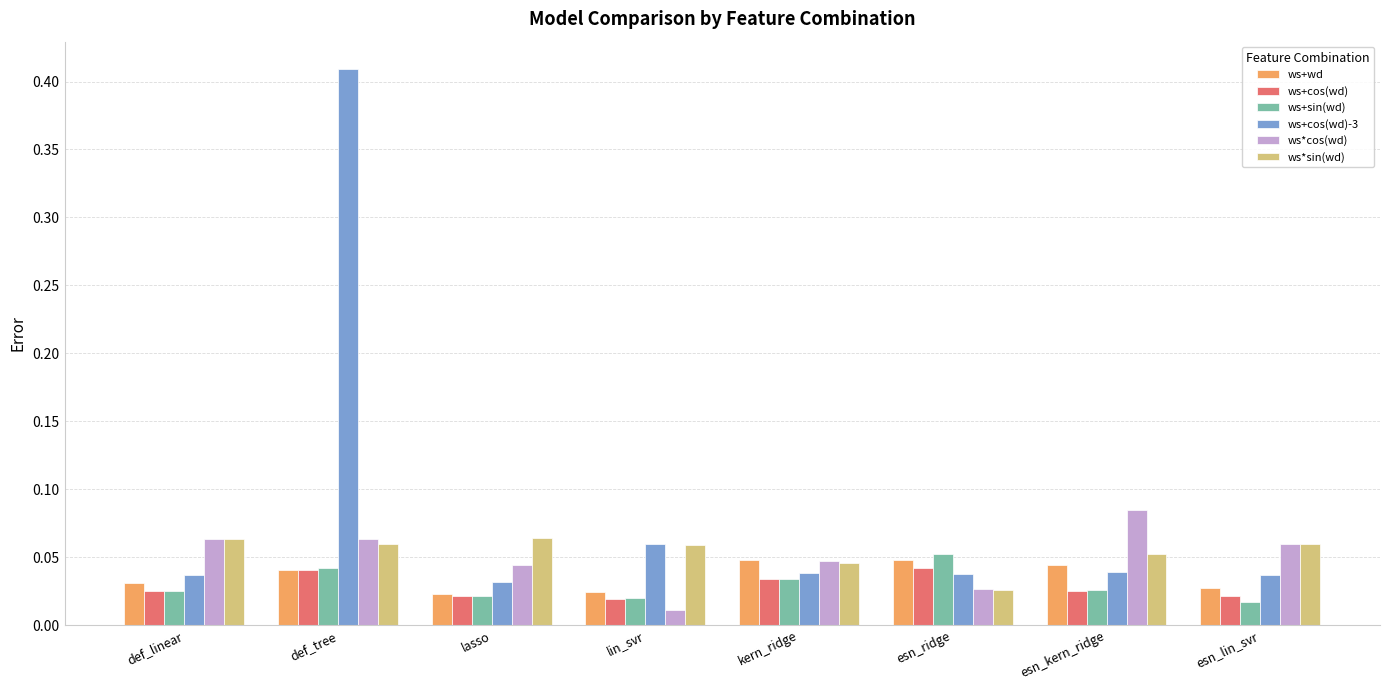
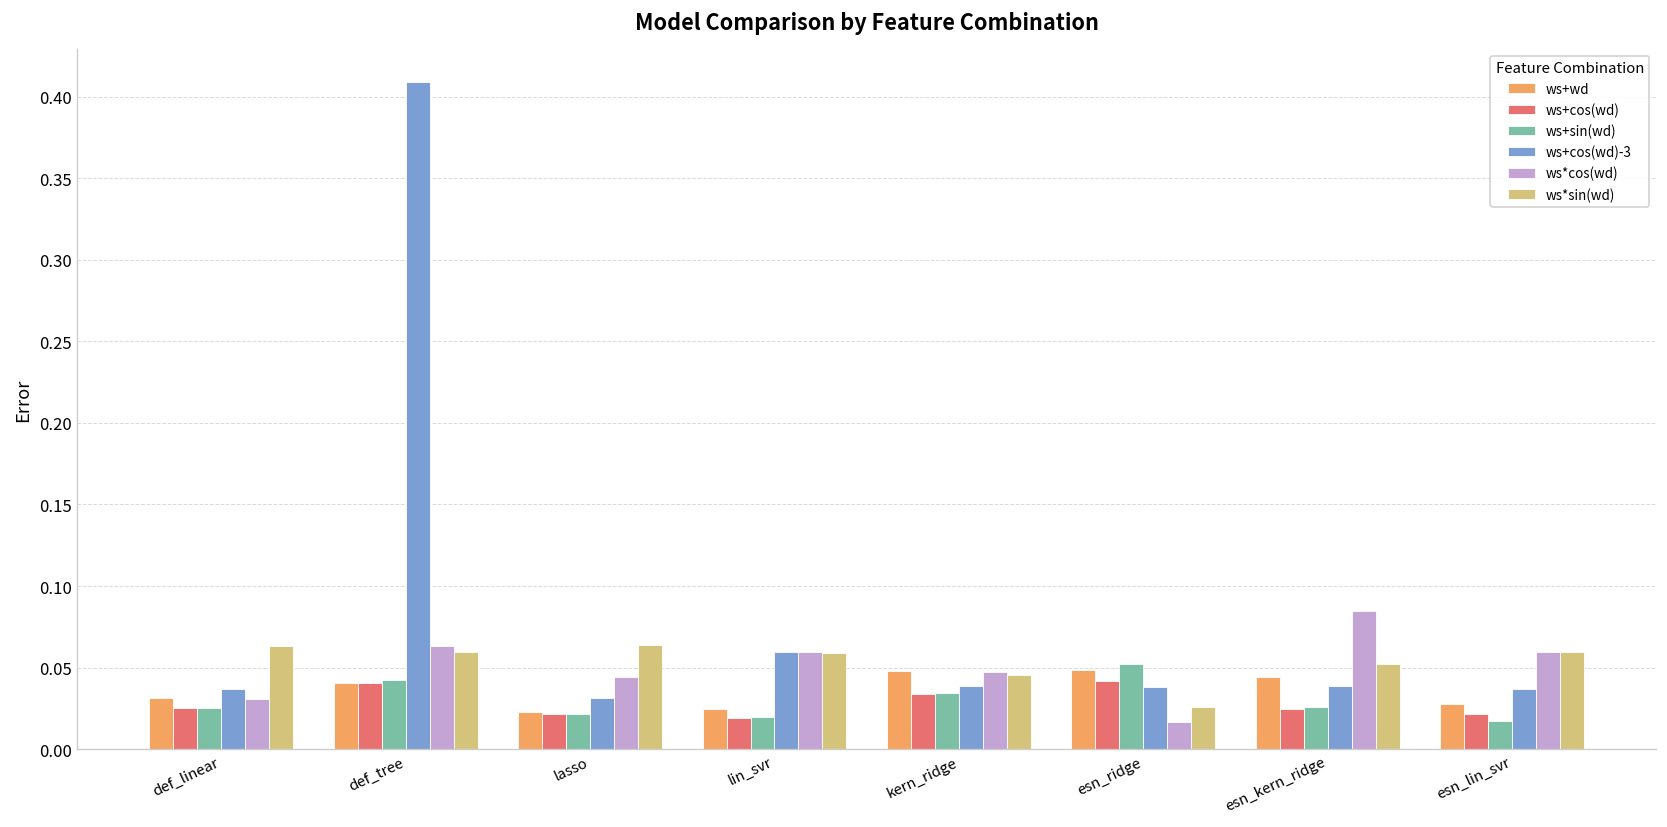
  {
    "ws*cos(wd)": {
-     "def_linear": 0.063,
+     "def_linear": 0.031,
      "def_tree": 0.063,
      "lasso": 0.044,
-     "lin_svr": 0.011,
+     "lin_svr": 0.059,
      "kern_ridge": 0.047,
-     "esn_ridge": 0.026,
+     "esn_ridge": 0.016,
      "esn_kern_ridge": 0.085,
      "esn_lin_svr": 0.059
    }
  }
